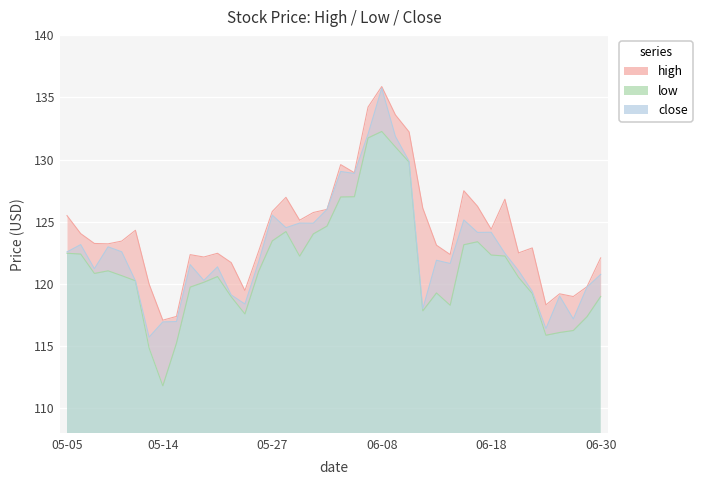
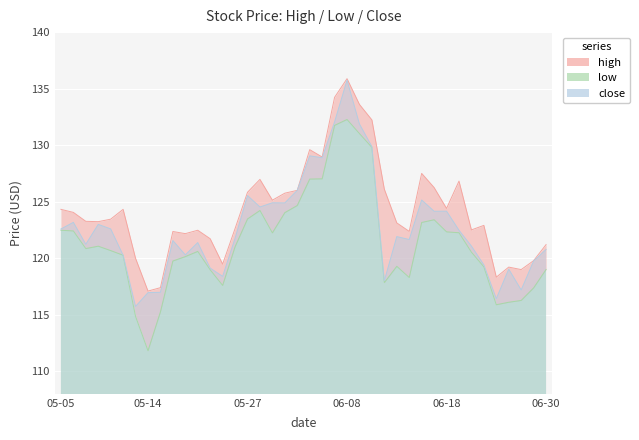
  {
    "high": {
-     "05-05": 125.5,
+     "05-05": 124.3,
      "05-27": 125.8,
      "06-18": 124.4,
-     "06-30": 122.1
+     "06-30": 121.2
    }
  }
